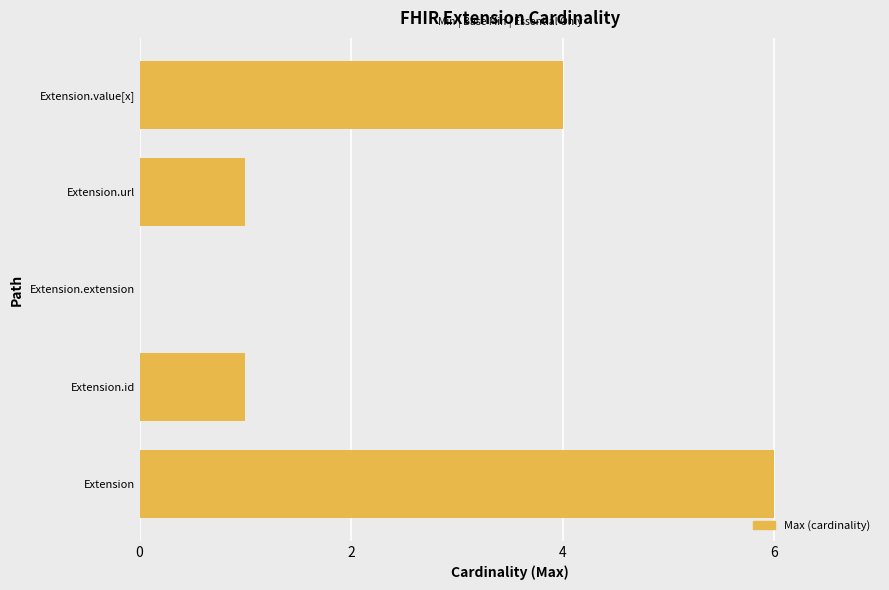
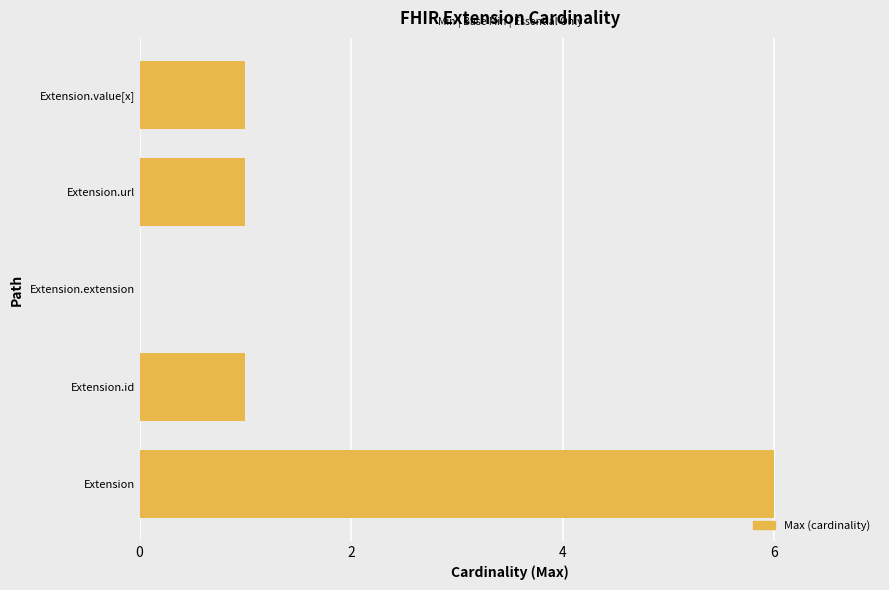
  {
-   "Extension.value[x]": 4,
+   "Extension.value[x]": 1,
    "Extension.url": 1,
    "Extension.extension": 0,
    "Extension.id": 1,
    "Extension": 6
  }
